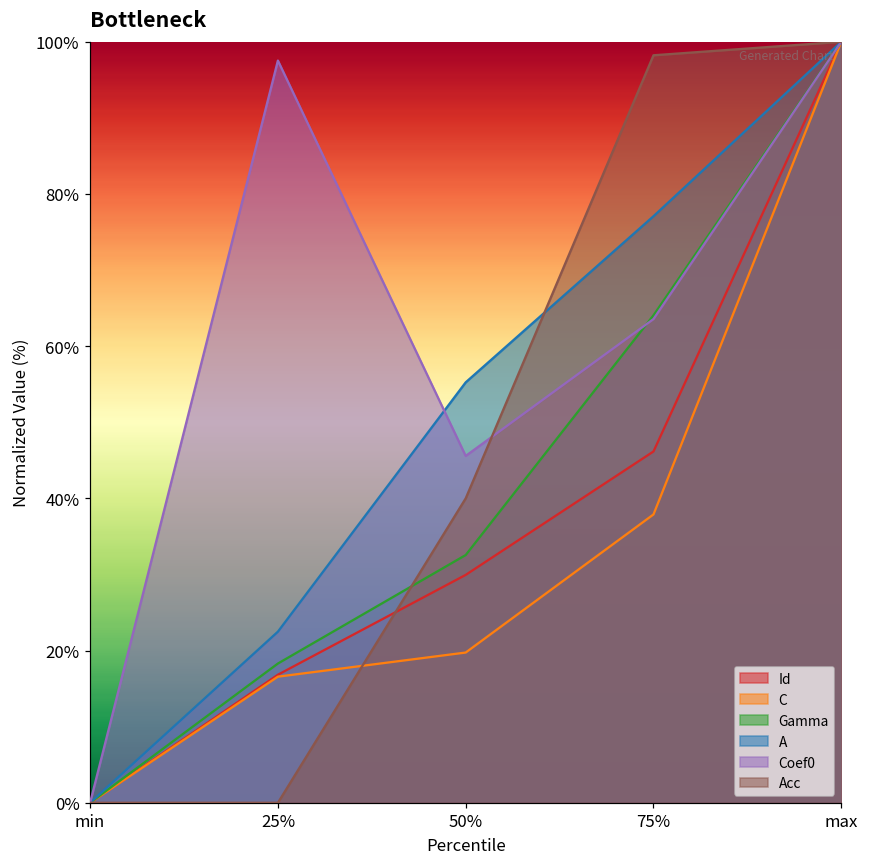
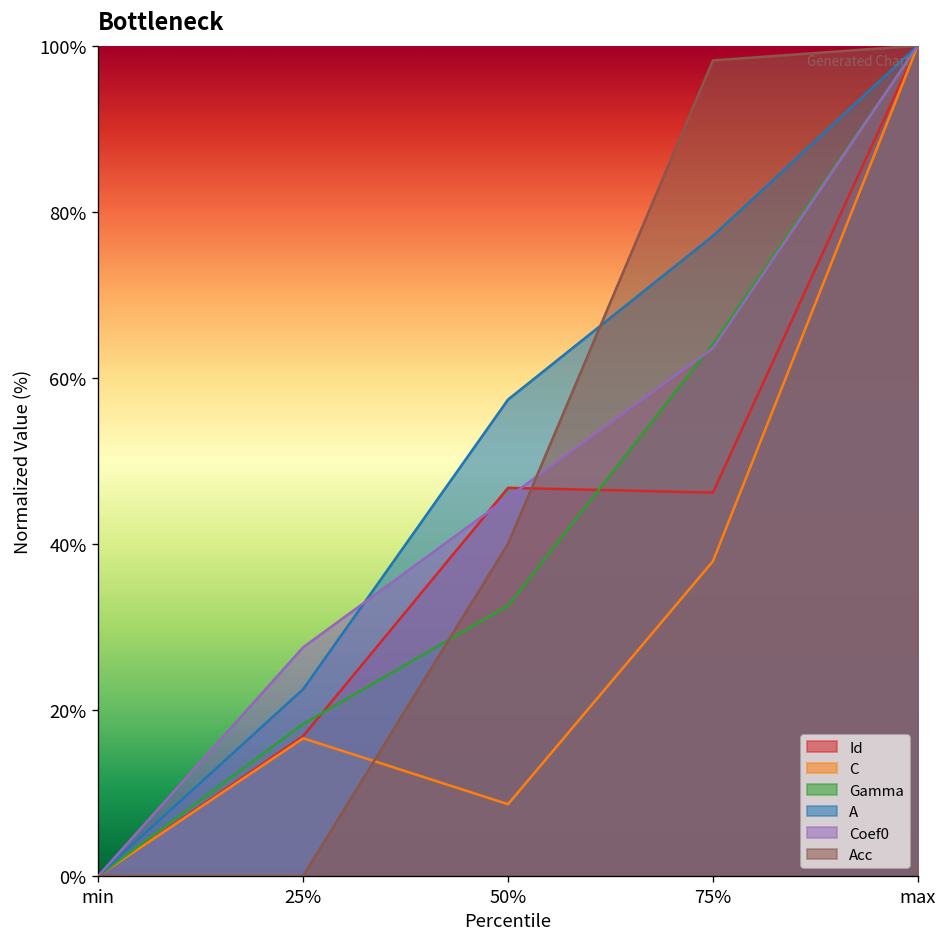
  {
    "Id": {
-     "50%": "30%",
+     "50%": "47%",
      "75%": "46%"
    },
    "C": {
-     "50%": "20%",
+     "50%": "9%",
      "75%": "38%"
    },
    "Gamma": {
      "25%": "18%",
      "50%": "33%",
      "75%": "64%"
    },
    "A": {
      "25%": "22%",
-     "50%": "55%",
+     "50%": "57%",
      "75%": "77%"
    },
    "Coef0": {
-     "25%": "98%",
+     "25%": "28%",
      "50%": "46%",
      "75%": "64%"
    },
    "Acc": {
      "25%": "0%",
      "50%": "40%",
      "75%": "98%"
    }
  }
